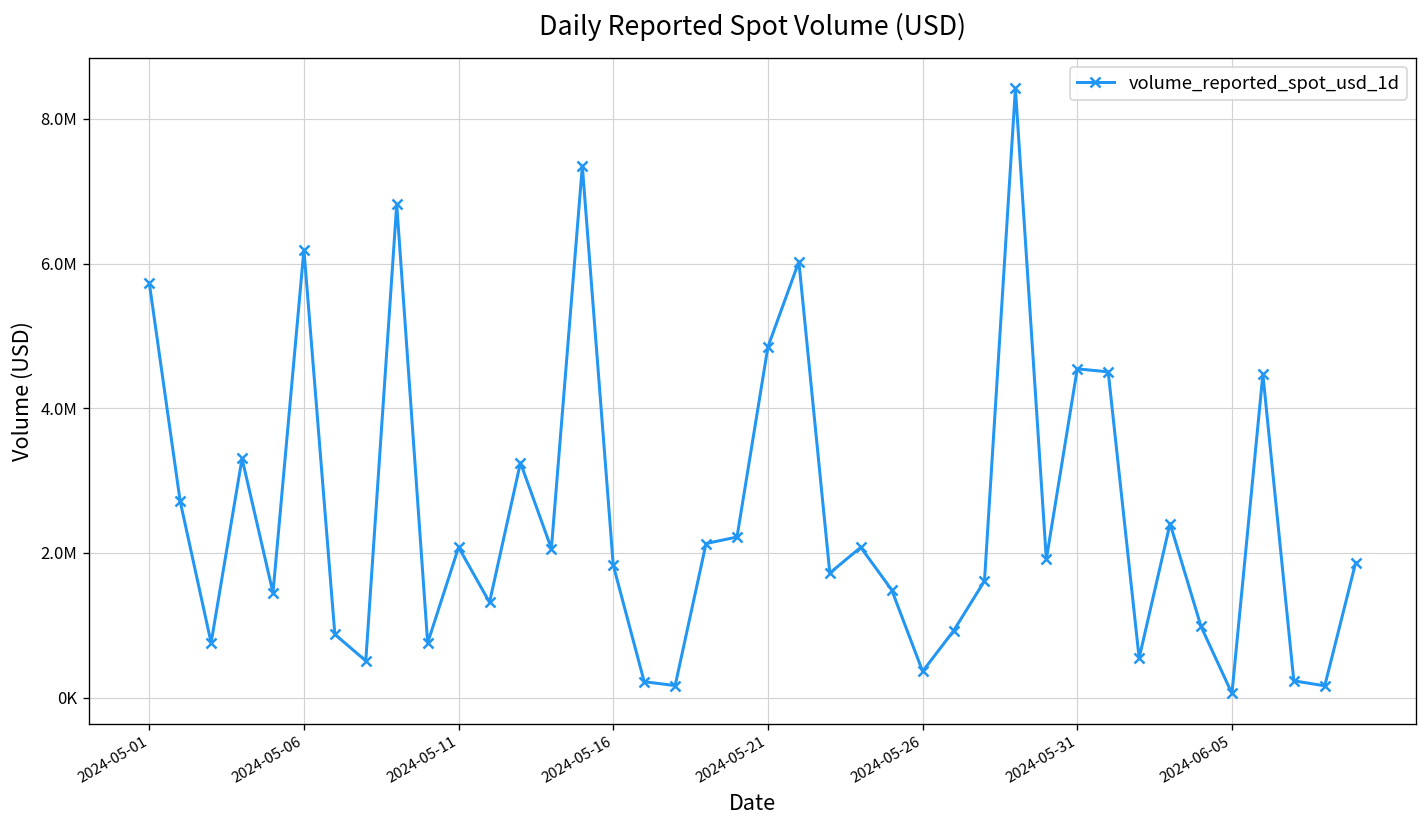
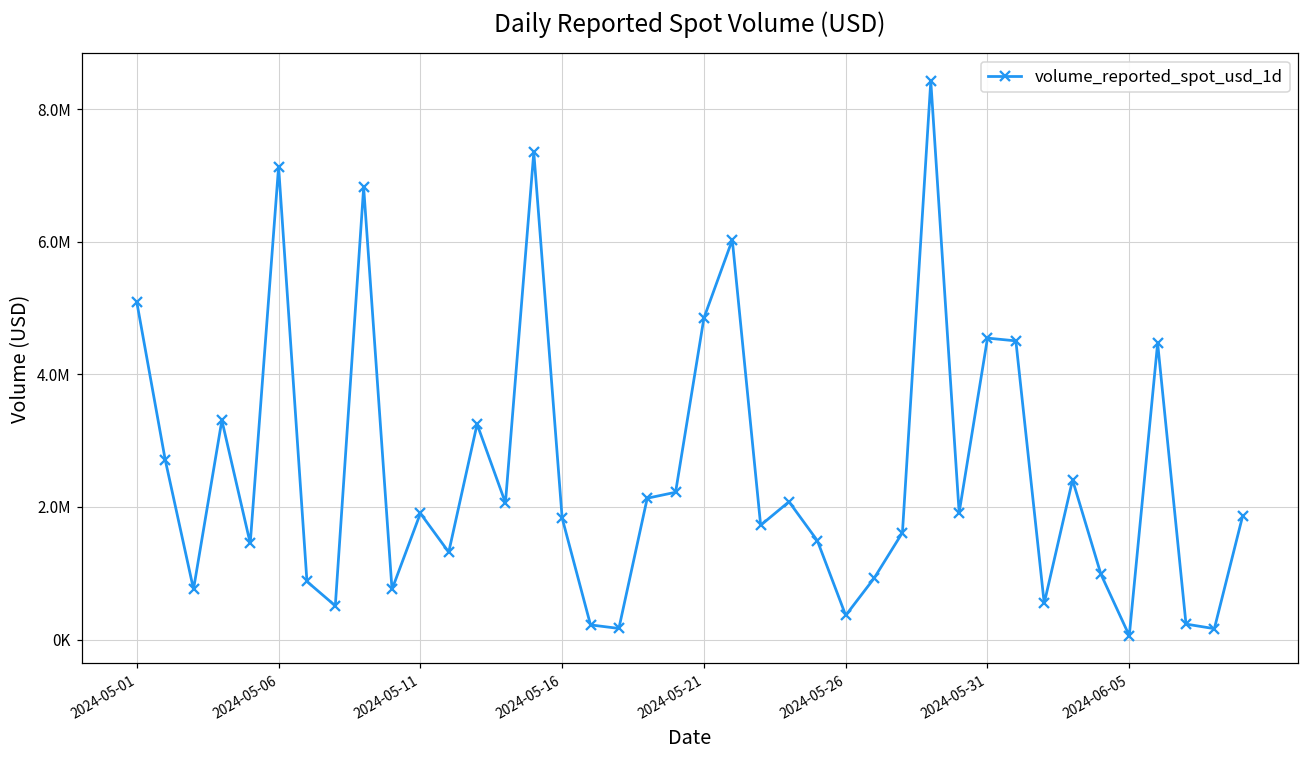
  {
-   "2024-05-01": 5700000,
-   "2024-05-06": 6200000,
-   "2024-05-11": 2100000,
+   "2024-05-01": 5100000,
+   "2024-05-06": 7100000,
+   "2024-05-11": 1900000,
    "2024-05-16": 1800000,
    "2024-05-21": 4800000,
    "2024-05-26": 400000,
    "2024-05-31": 4500000,
    "2024-06-05": 100000
  }
